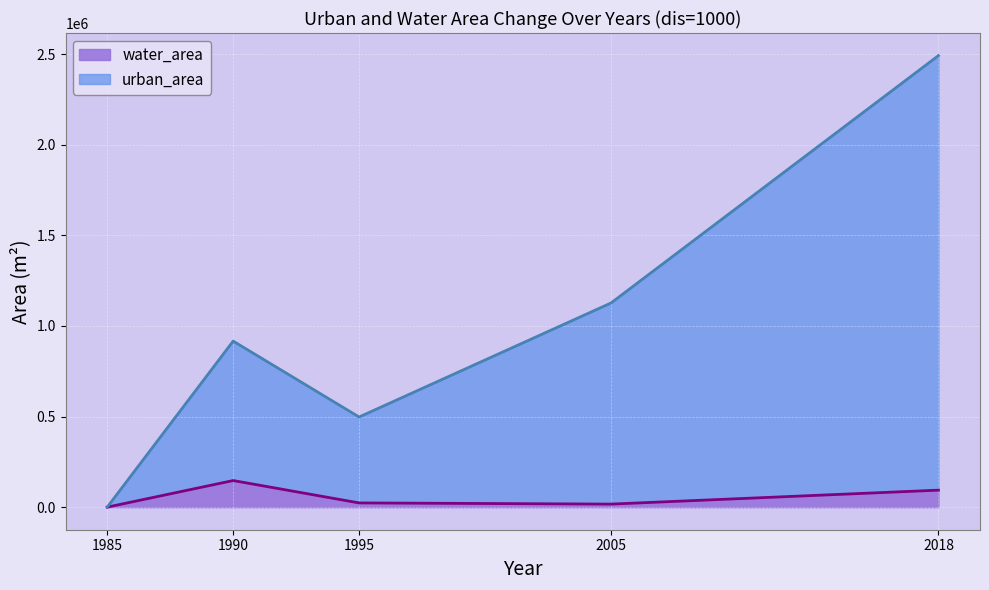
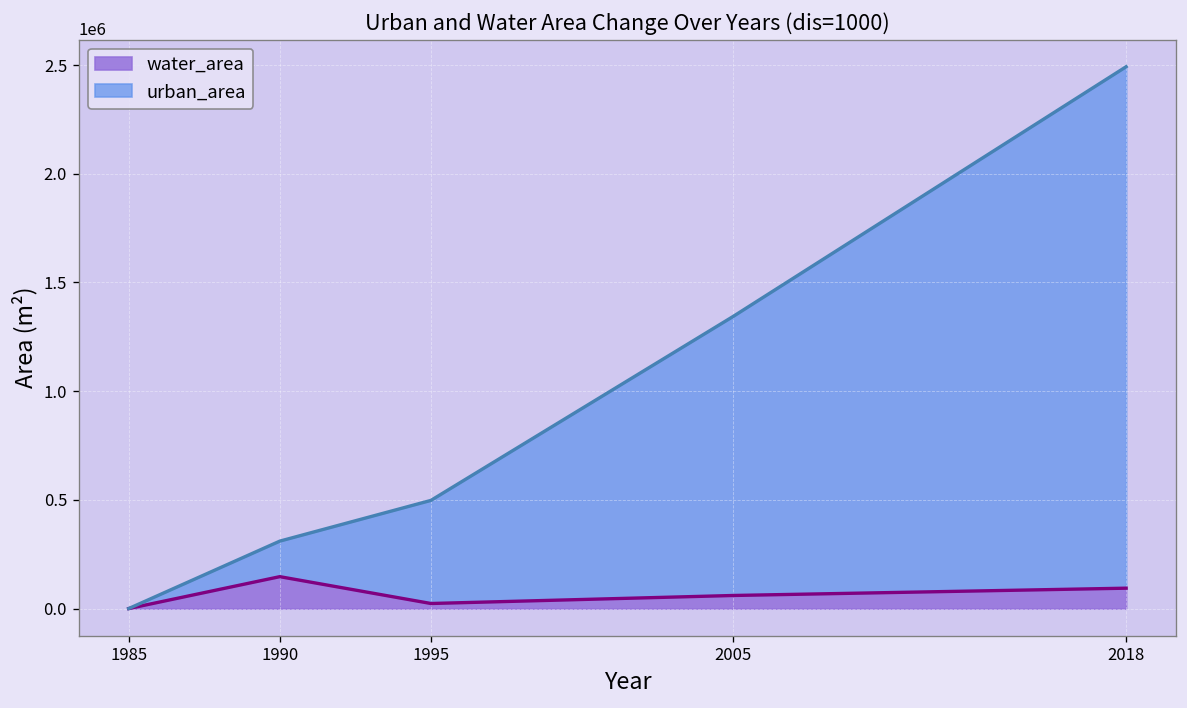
  {
    "water_area": {
      "1990": 150000,
      "1995": 20000,
-     "2005": 20000,
+     "2005": 60000,
      "2018": 90000
    },
    "urban_area": {
-     "1990": 770000,
+     "1990": 160000,
      "1995": 470000,
-     "2005": 1110000,
+     "2005": 1280000,
      "2018": 2400000
    }
  }
